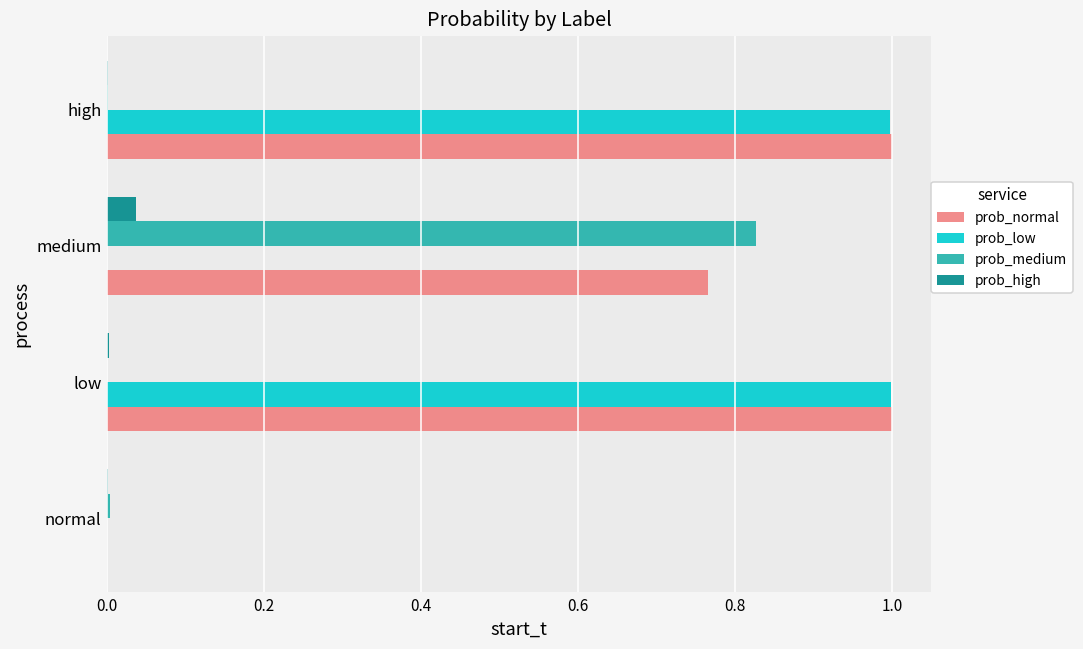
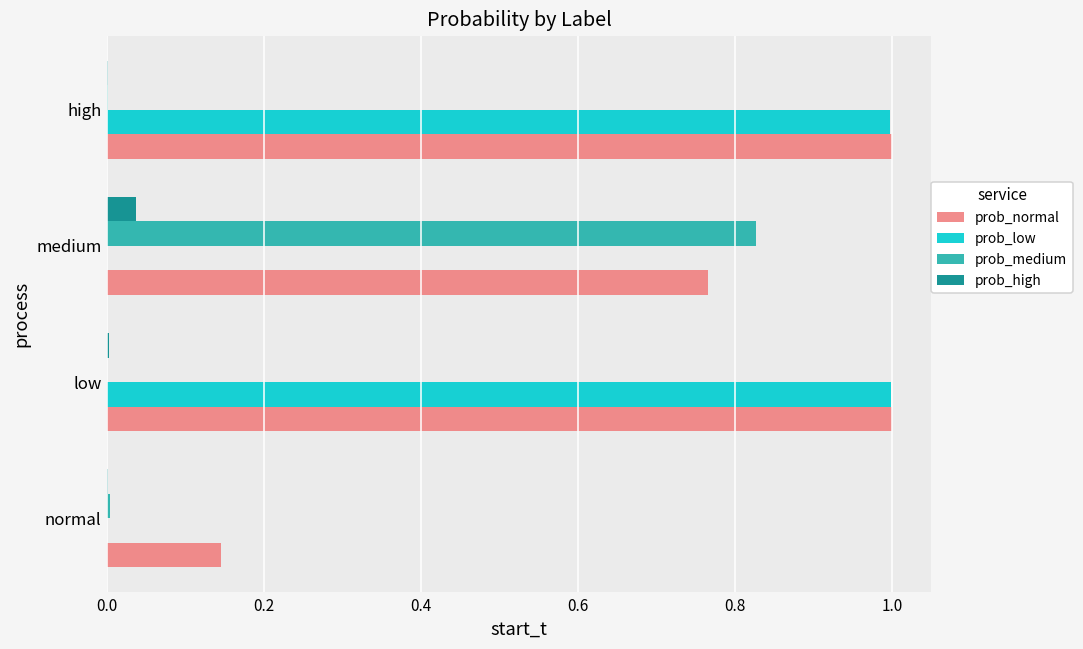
  {
    "prob_normal": {
      "high": 1.00,
      "medium": 0.77,
      "low": 1.00,
-     "normal": 0.00
+     "normal": 0.15
    }
  }
